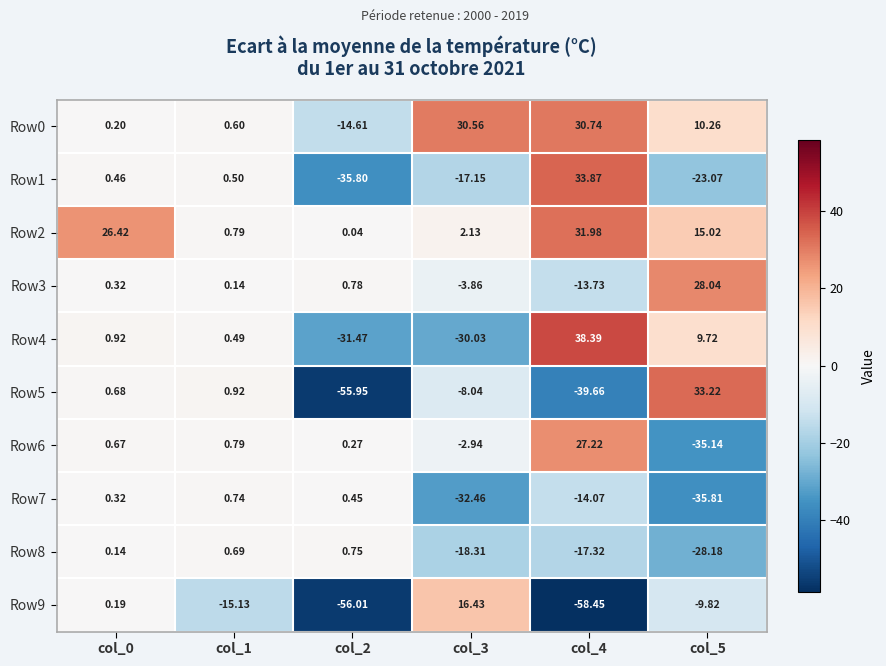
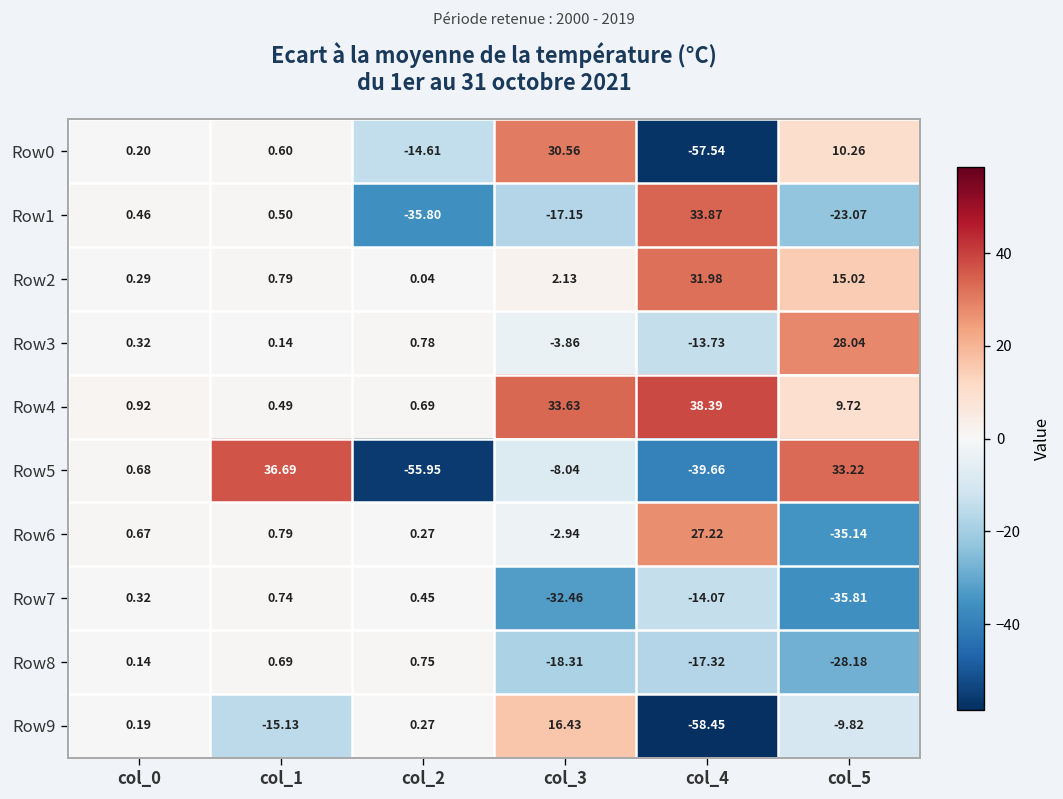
  {
    "Row0": {
      "col_0": 0.20,
      "col_1": 0.60,
      "col_2": -14.61,
      "col_3": 30.56,
-     "col_4": 30.74,
+     "col_4": -57.54,
      "col_5": 10.26
    },
    "Row1": {
      "col_0": 0.46,
      "col_1": 0.50,
      "col_2": -35.80,
      "col_3": -17.15,
      "col_4": 33.87,
      "col_5": -23.07
    },
    "Row2": {
-     "col_0": 26.42,
+     "col_0": 0.29,
      "col_1": 0.79,
      "col_2": 0.04,
      "col_3": 2.13,
      "col_4": 31.98,
      "col_5": 15.02
    },
    "Row3": {
      "col_0": 0.32,
      "col_1": 0.14,
      "col_2": 0.78,
      "col_3": -3.86,
      "col_4": -13.73,
      "col_5": 28.04
    },
    "Row4": {
      "col_0": 0.92,
      "col_1": 0.49,
-     "col_2": -31.47,
-     "col_3": -30.03,
+     "col_2": 0.69,
+     "col_3": 33.63,
      "col_4": 38.39,
      "col_5": 9.72
    },
    "Row5": {
      "col_0": 0.68,
-     "col_1": 0.92,
+     "col_1": 36.69,
      "col_2": -55.95,
      "col_3": -8.04,
      "col_4": -39.66,
      "col_5": 33.22
    },
    "Row6": {
      "col_0": 0.67,
      "col_1": 0.79,
      "col_2": 0.27,
      "col_3": -2.94,
      "col_4": 27.22,
      "col_5": -35.14
    },
    "Row7": {
      "col_0": 0.32,
      "col_1": 0.74,
      "col_2": 0.45,
      "col_3": -32.46,
      "col_4": -14.07,
      "col_5": -35.81
    },
    "Row8": {
      "col_0": 0.14,
      "col_1": 0.69,
      "col_2": 0.75,
      "col_3": -18.31,
      "col_4": -17.32,
      "col_5": -28.18
    },
    "Row9": {
      "col_0": 0.19,
      "col_1": -15.13,
-     "col_2": -56.01,
+     "col_2": 0.27,
      "col_3": 16.43,
      "col_4": -58.45,
      "col_5": -9.82
    }
  }
